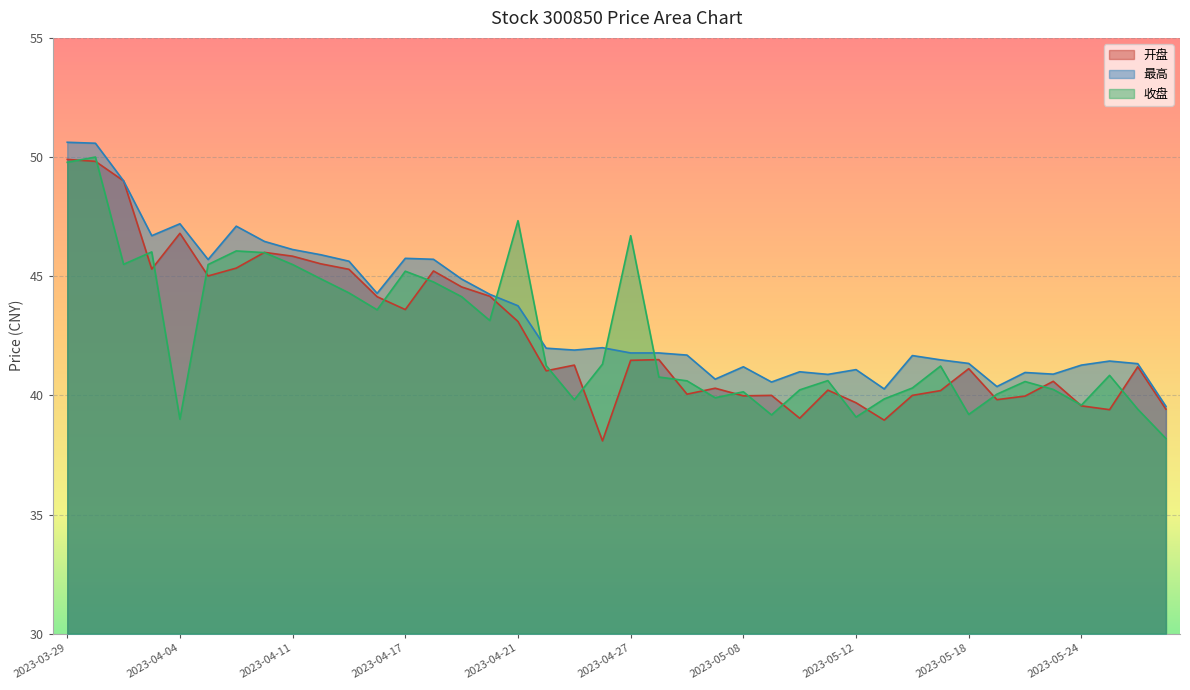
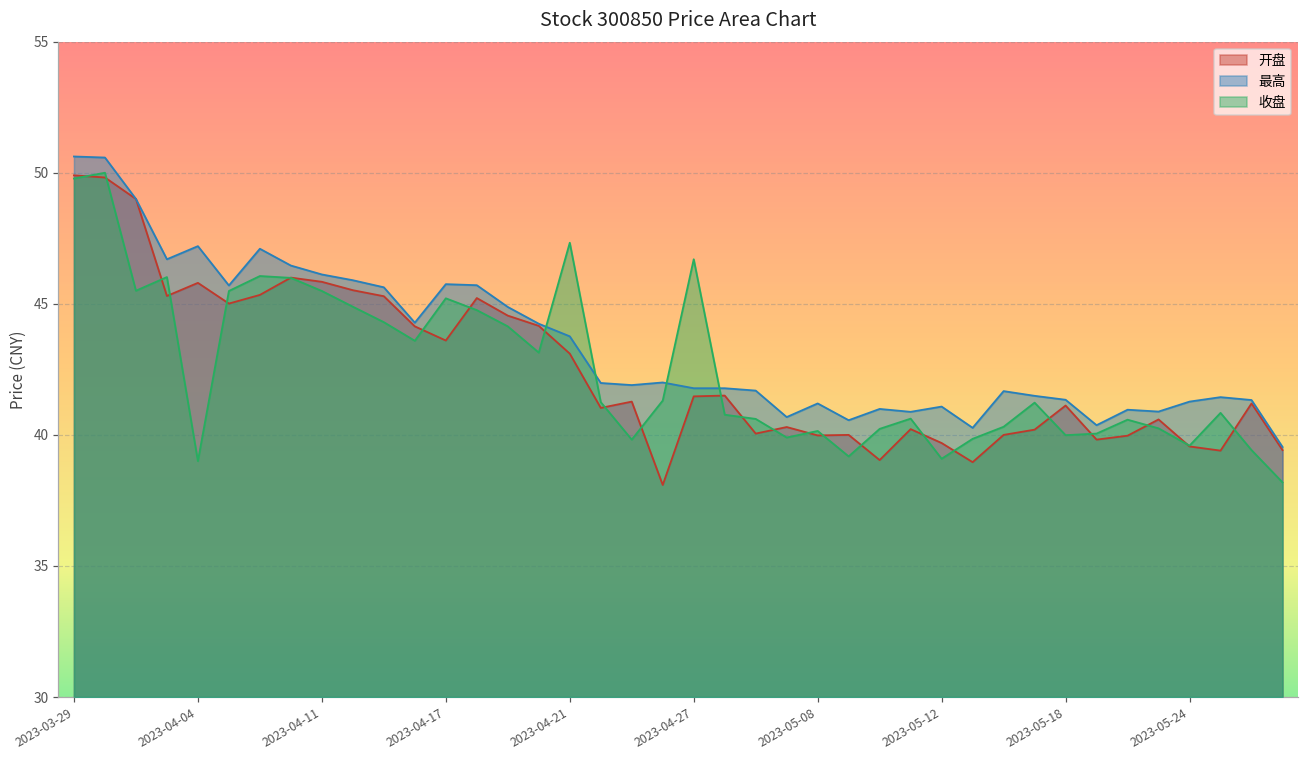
  {
    "开盘": {
      "2023-03-29": 49.9,
-     "2023-04-04": 46.8,
+     "2023-04-04": 45.8,
      "2023-04-11": 45.8,
      "2023-04-17": 43.6,
      "2023-04-21": 43.1,
      "2023-04-27": 41.5,
      "2023-05-08": 40.0,
      "2023-05-12": 39.7,
      "2023-05-18": 41.1
    },
    "最高": {
      "2023-03-29": 50.6,
      "2023-04-04": 47.2,
      "2023-04-11": 46.1,
      "2023-04-17": 45.8,
      "2023-04-21": 43.8,
      "2023-04-27": 41.8,
      "2023-05-08": 41.2,
      "2023-05-12": 41.1,
      "2023-05-18": 41.3,
      "2023-05-24": 41.3
    },
    "收盘": {
      "2023-03-29": 49.8,
      "2023-04-04": 39.0,
      "2023-04-11": 45.5,
      "2023-04-17": 45.2,
      "2023-04-21": 47.3,
      "2023-04-27": 46.7,
      "2023-05-08": 40.2,
      "2023-05-12": 39.1,
-     "2023-05-18": 39.2
+     "2023-05-18": 40.0
    }
  }
